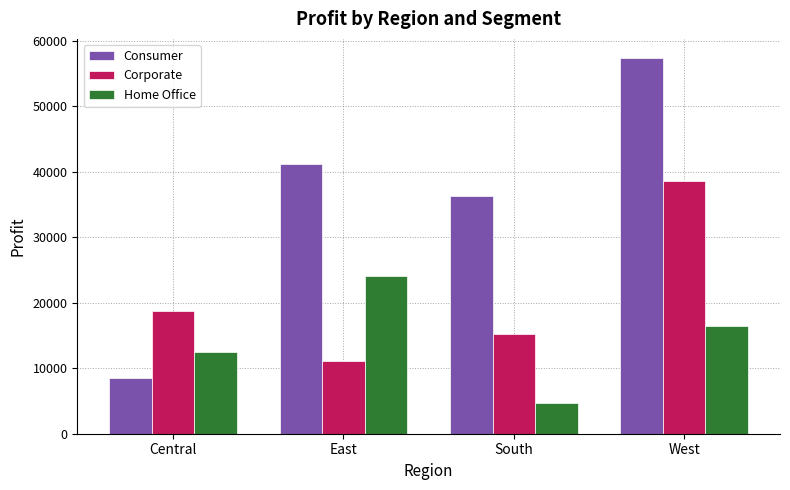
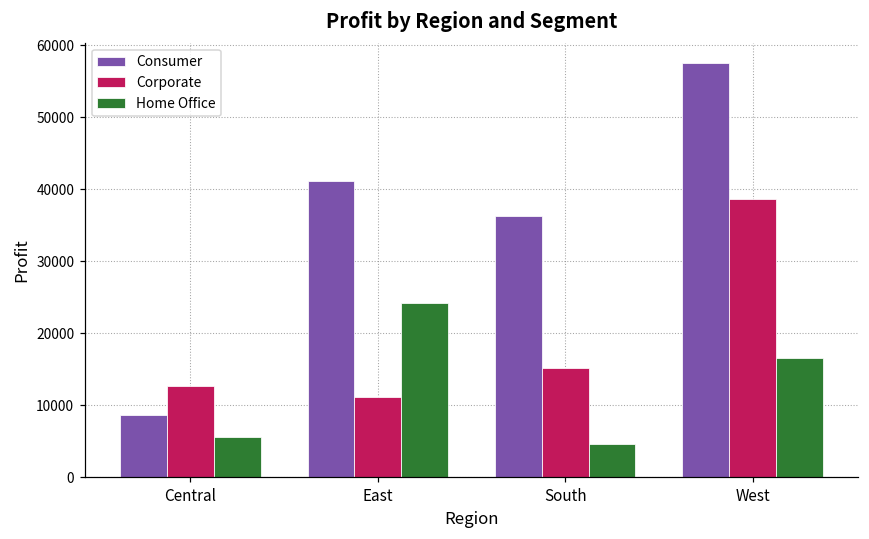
  {
    "Consumer": {
      "Central": 9000,
      "East": 41000,
      "South": 36000,
      "West": 57000
    },
    "Corporate": {
-     "Central": 19000,
+     "Central": 13000,
      "East": 11000,
      "South": 15000,
      "West": 39000
    },
    "Home Office": {
-     "Central": 12000,
+     "Central": 6000,
      "East": 24000,
      "South": 5000,
      "West": 17000
    }
  }
